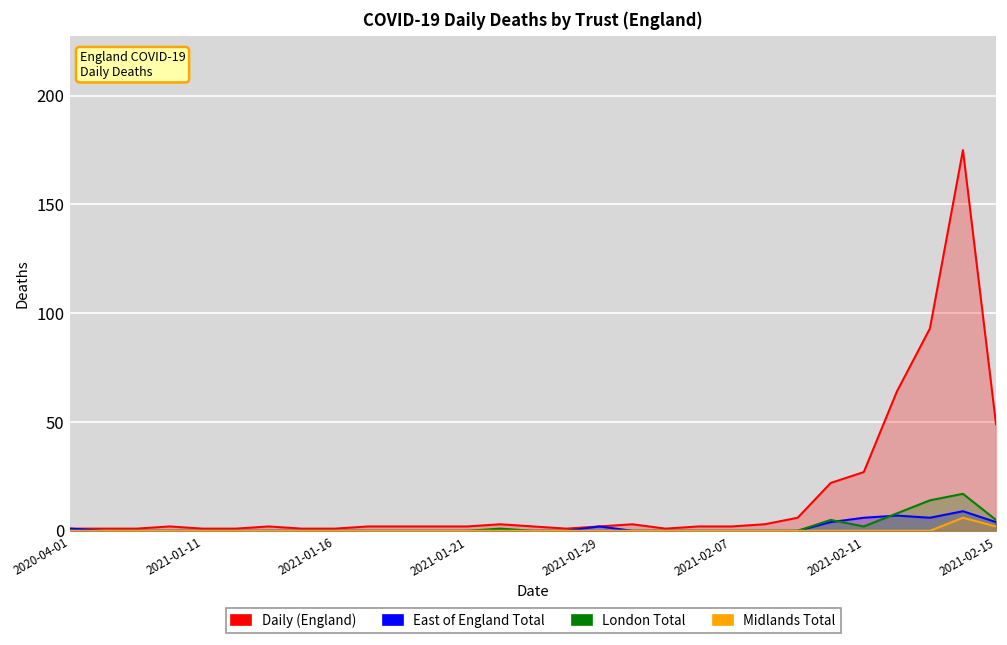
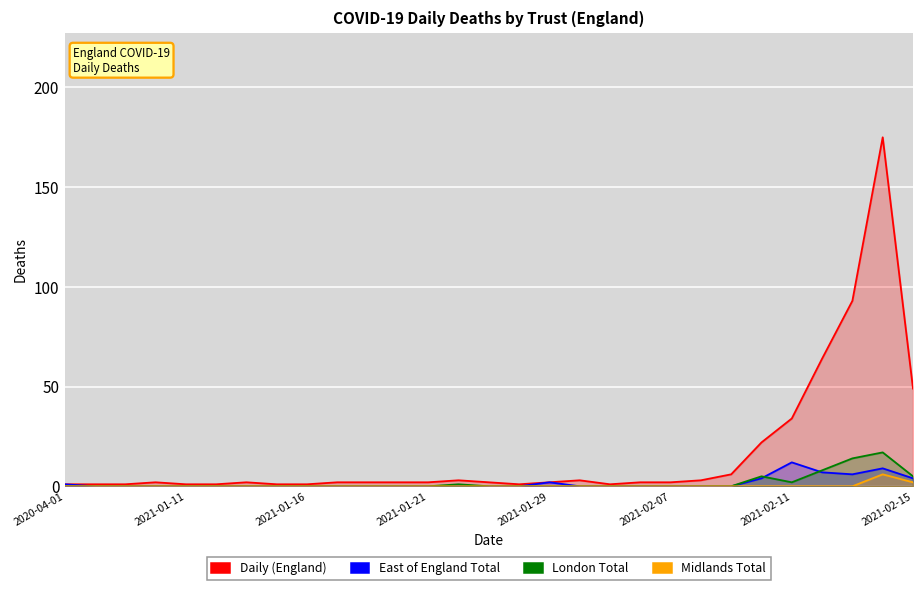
  {
    "Daily (England)": {
      "2021-01-21": 2,
      "2021-02-07": 2,
-     "2021-02-11": 27,
+     "2021-02-11": 34,
      "2021-02-15": 49
    },
    "East of England Total": {
-     "2021-02-11": 6
+     "2021-02-11": 12
    },
    "London Total": {
      "2021-02-11": 2
    },
    "Midlands Total": {
      "2021-02-11": 0,
      "2021-02-15": 2
    }
  }
